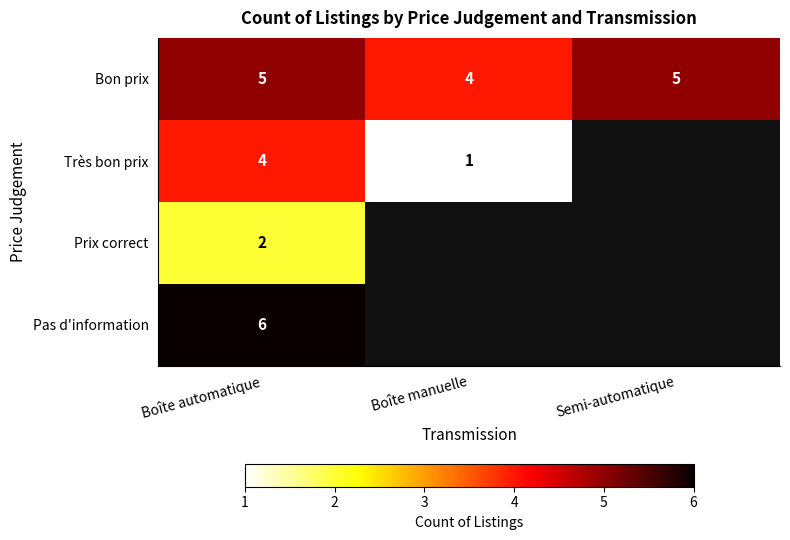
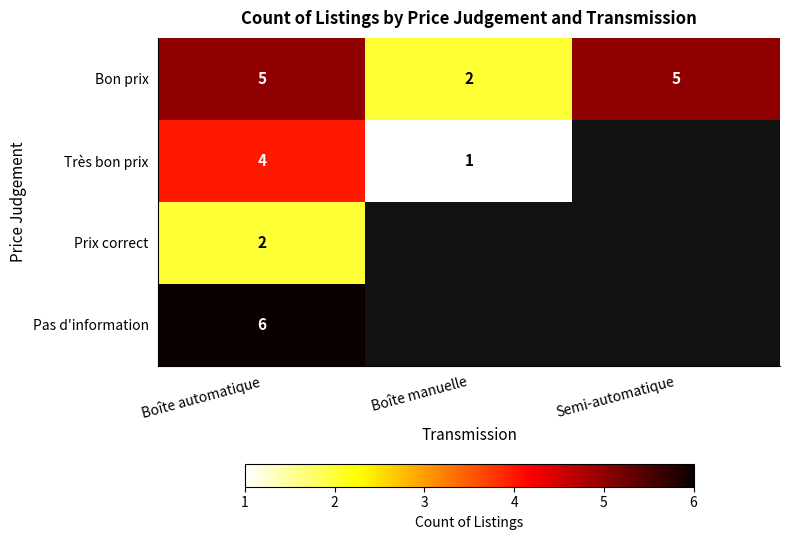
  {
    "Bon prix": {
      "Boîte automatique": 5,
-     "Boîte manuelle": 4,
+     "Boîte manuelle": 2,
      "Semi-automatique": 5
    },
    "Très bon prix": {
      "Boîte automatique": 4,
      "Boîte manuelle": 1
    },
    "Prix correct": {
      "Boîte automatique": 2
    },
    "Pas d'information": {
      "Boîte automatique": 6
    }
  }
